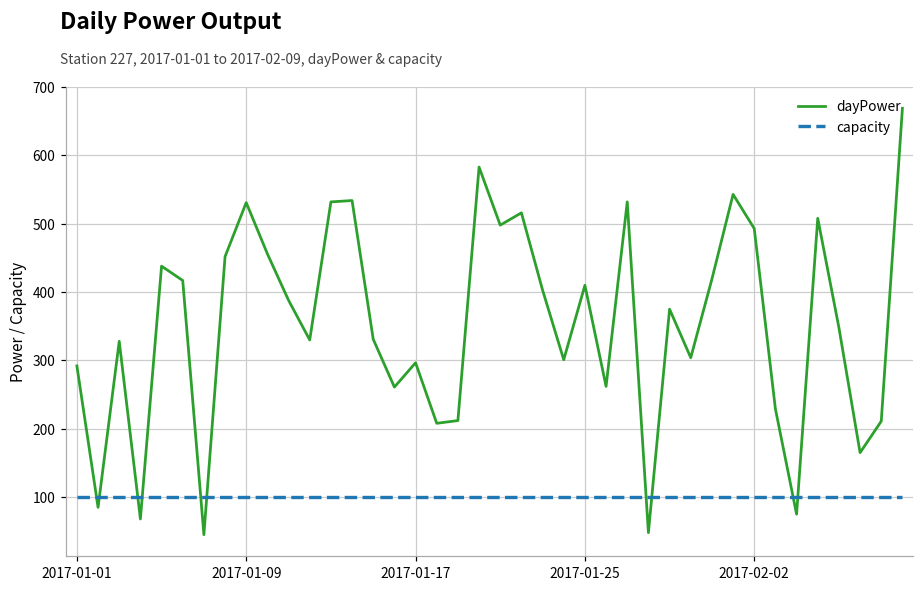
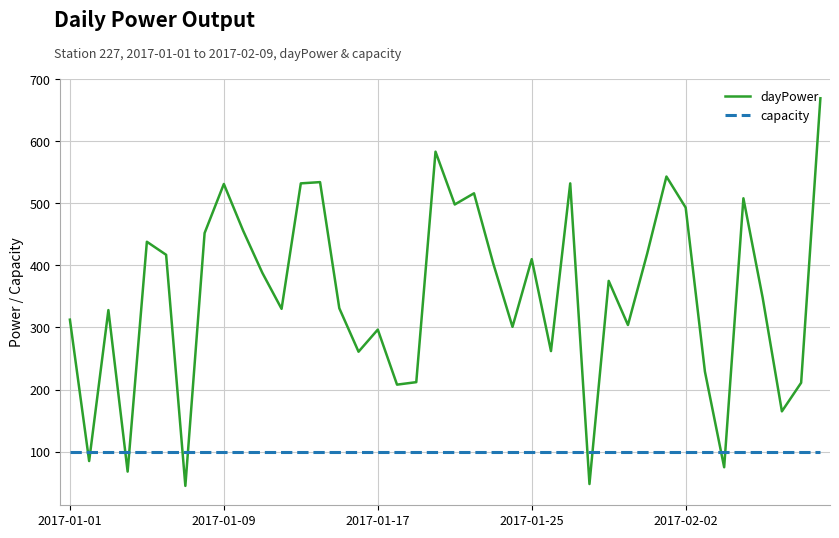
  {
    "dayPower": {
-     "2017-01-01": 290,
+     "2017-01-01": 310,
      "2017-01-09": 530,
      "2017-01-17": 300,
      "2017-01-25": 410,
      "2017-02-02": 490
    },
    "capacity": {
      "2017-01-01": 100,
      "2017-01-09": 100,
      "2017-01-17": 100,
      "2017-01-25": 100,
      "2017-02-02": 100
    }
  }
